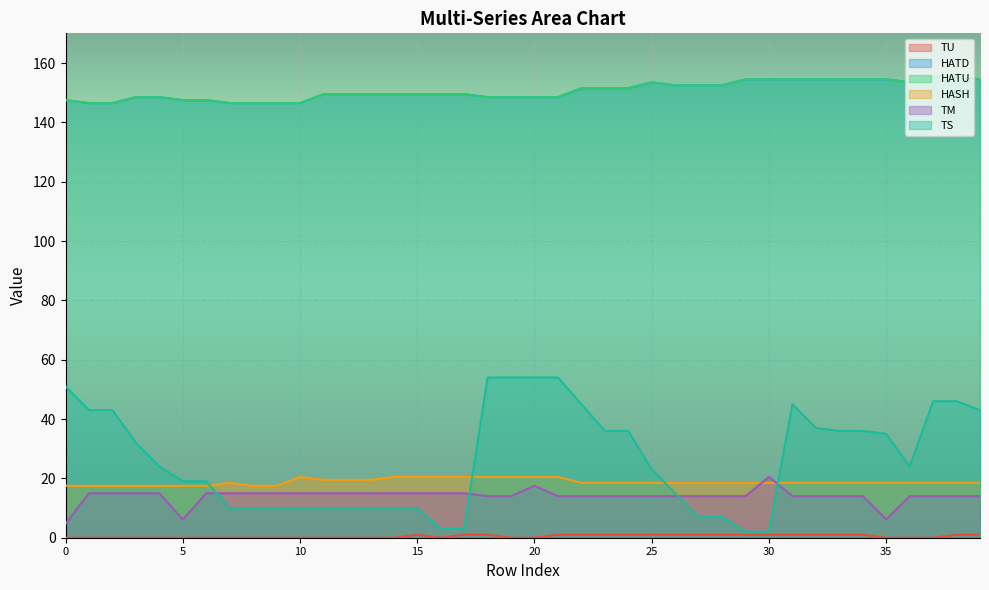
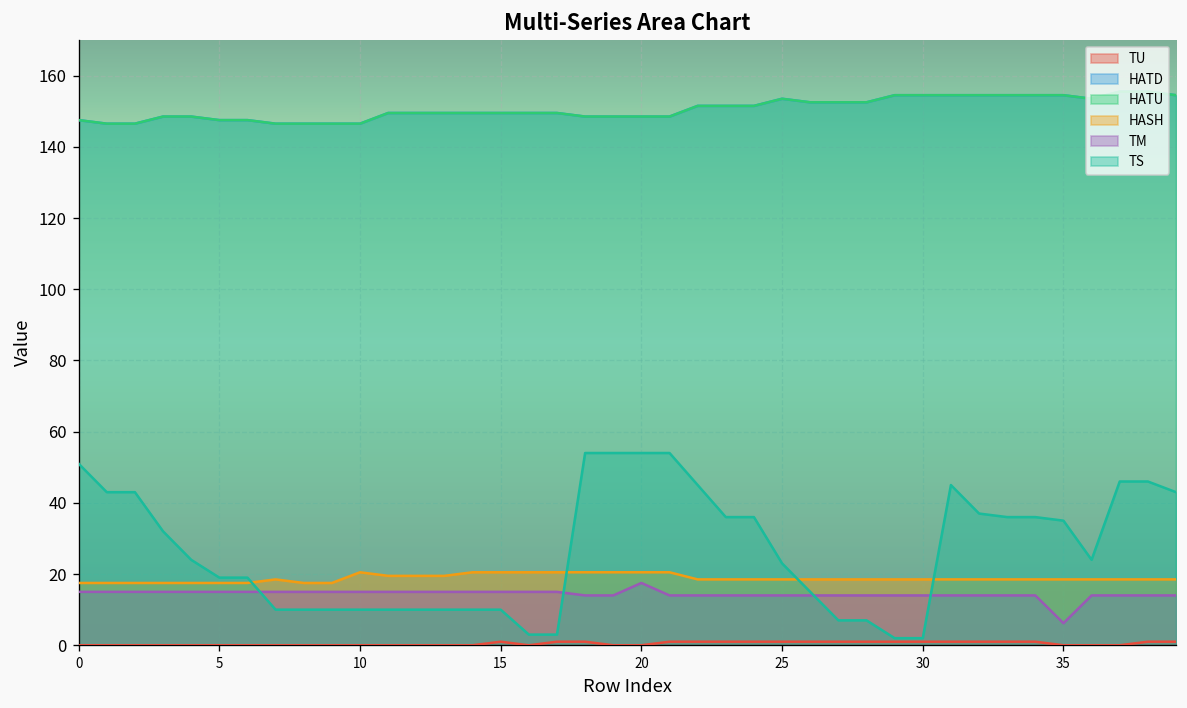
  {
    "TM": {
-     "0": 5,
-     "5": 6,
+     "0": 15,
+     "5": 15,
      "10": 15,
      "15": 15,
      "20": 18,
      "25": 14,
-     "30": 21,
+     "30": 14,
      "35": 6
    }
  }
